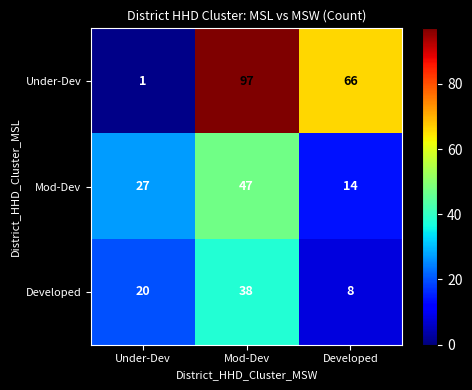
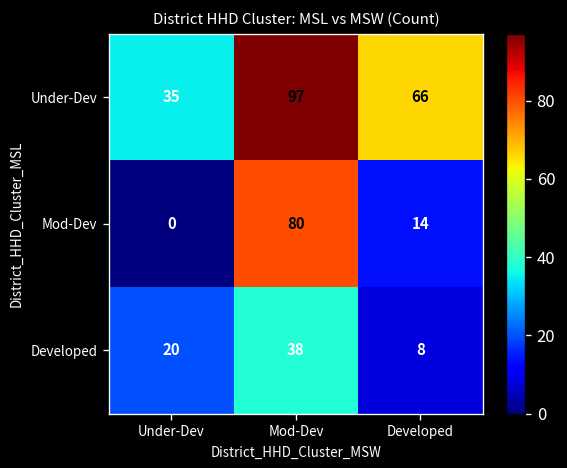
  {
    "Under-Dev": {
-     "Under-Dev": 1,
+     "Under-Dev": 35,
      "Mod-Dev": 97,
      "Developed": 66
    },
    "Mod-Dev": {
-     "Under-Dev": 27,
-     "Mod-Dev": 47,
+     "Under-Dev": 0,
+     "Mod-Dev": 80,
      "Developed": 14
    },
    "Developed": {
      "Under-Dev": 20,
      "Mod-Dev": 38,
      "Developed": 8
    }
  }
